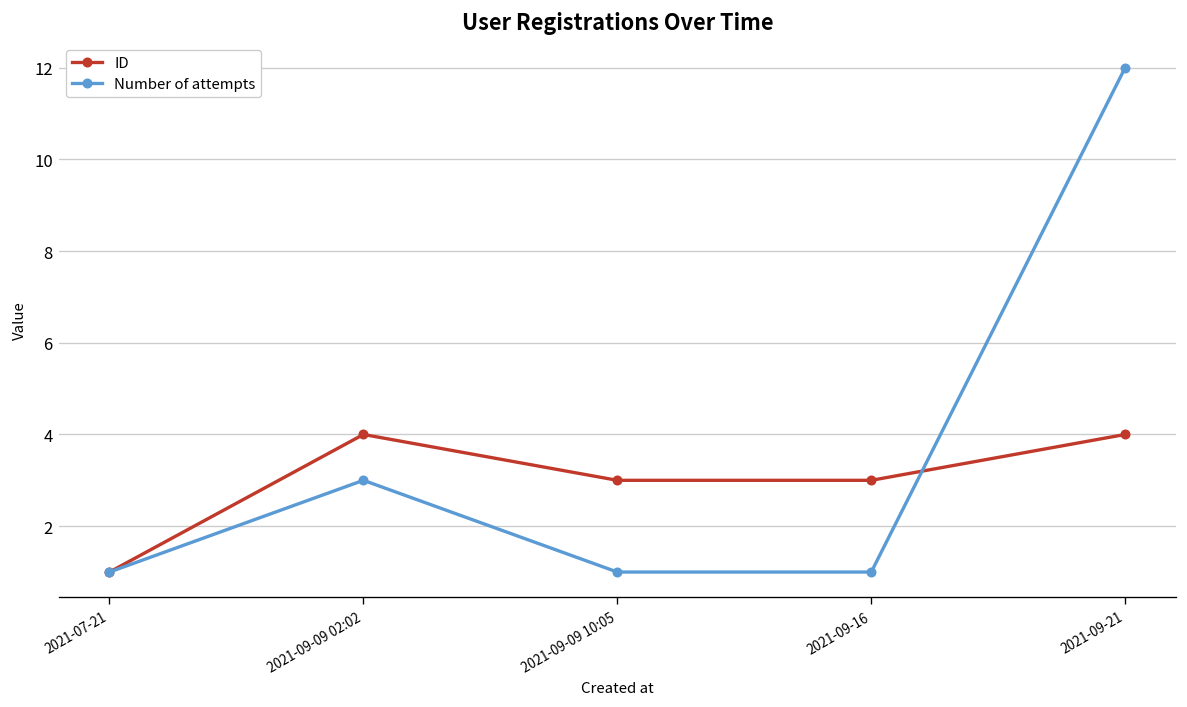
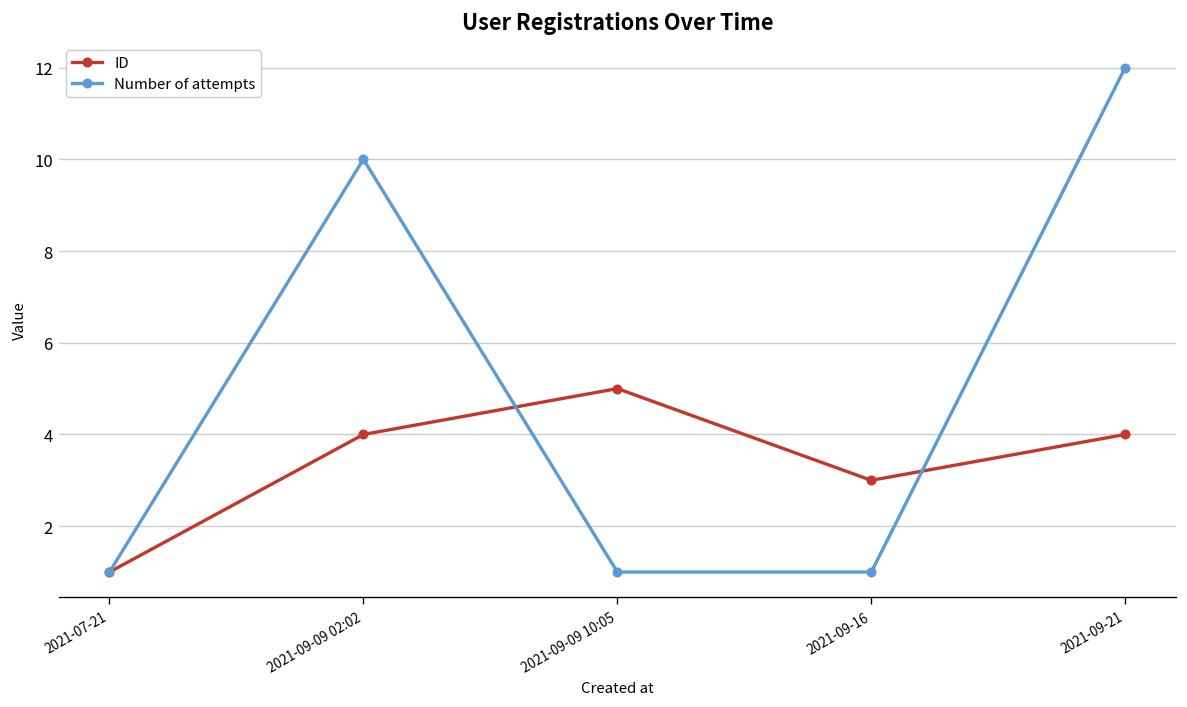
  {
    "ID": {
      "2021-09-09 02:02": 4,
-     "2021-09-09 10:05": 3,
+     "2021-09-09 10:05": 5,
      "2021-09-16": 3,
      "2021-09-21": 4
    },
    "Number of attempts": {
-     "2021-09-09 02:02": 3,
+     "2021-09-09 02:02": 10,
      "2021-09-09 10:05": 1,
      "2021-09-16": 1,
      "2021-09-21": 12
    }
  }
